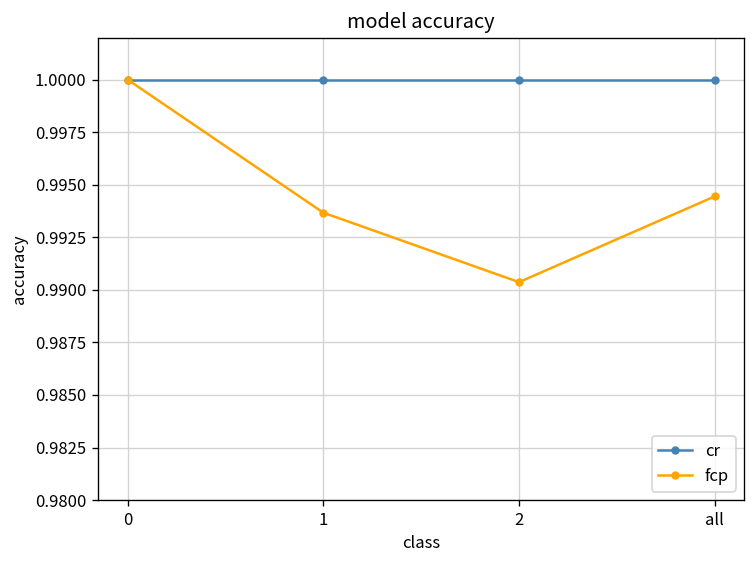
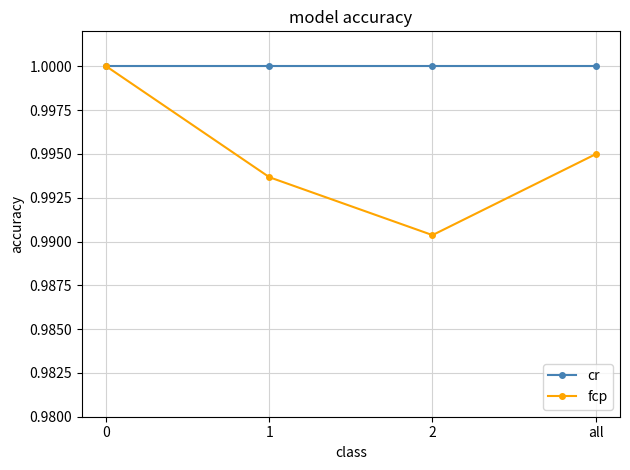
  {
    "cr": {
      "1": 1.0000,
      "2": 1.0000,
      "all": 1.0000
    },
    "fcp": {
      "1": 0.9937,
      "2": 0.9904,
-     "all": 0.9944
+     "all": 0.9950
    }
  }
